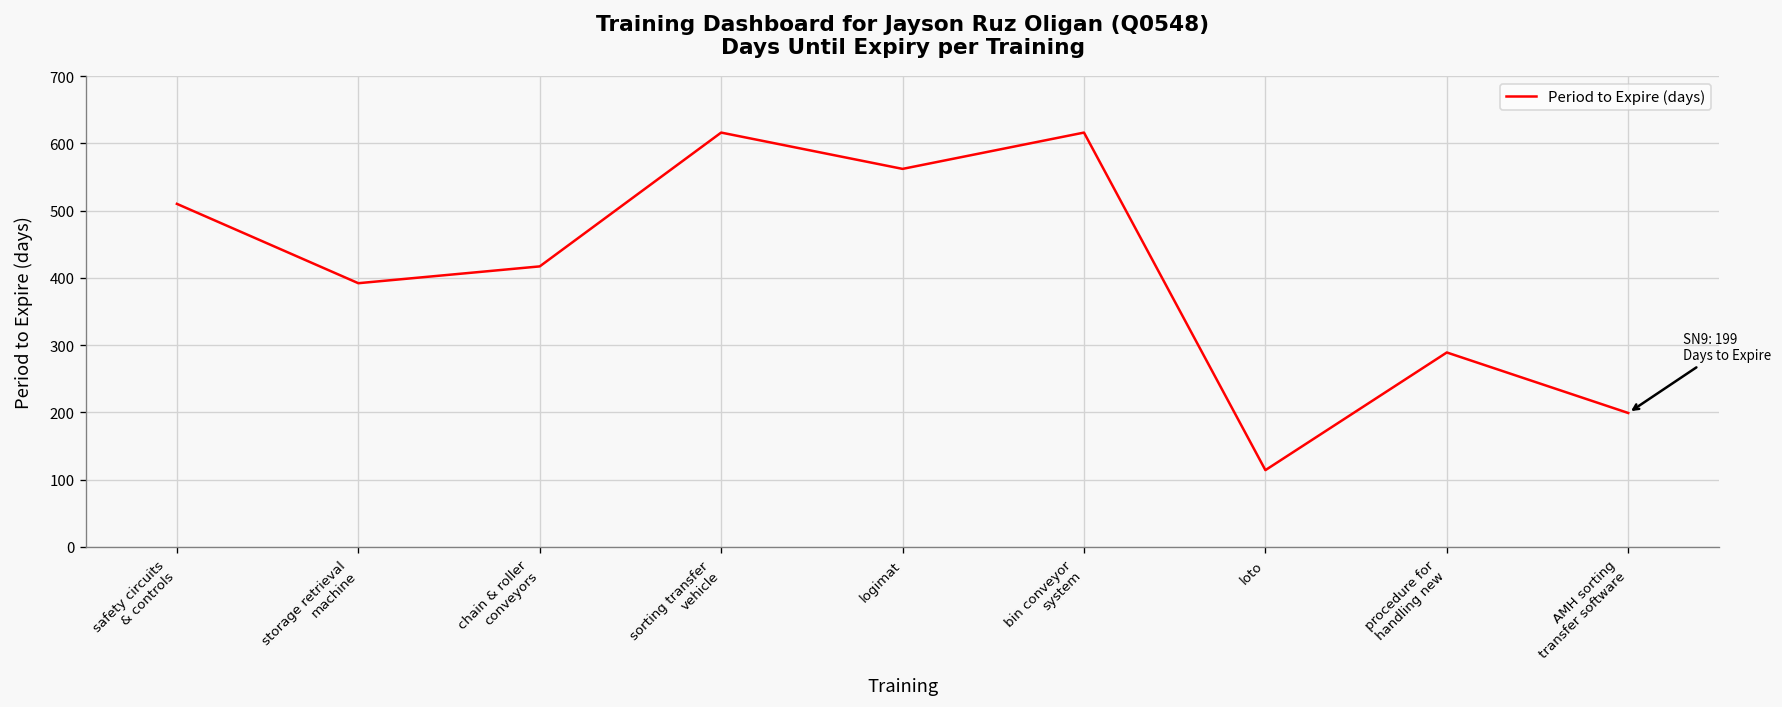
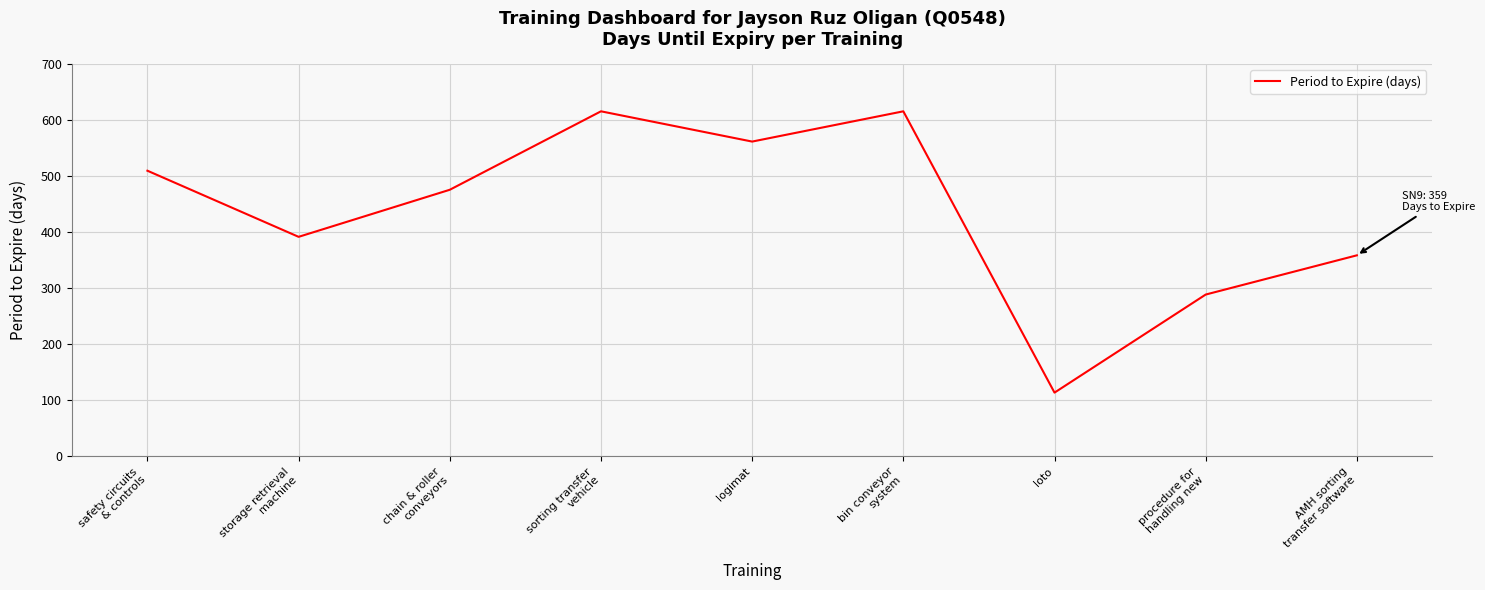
  {
-   "chain & roller conveyors": 420,
-   "AMH sorting transfer software": 199
+   "chain & roller conveyors": 480,
+   "AMH sorting transfer software": 359
  }
